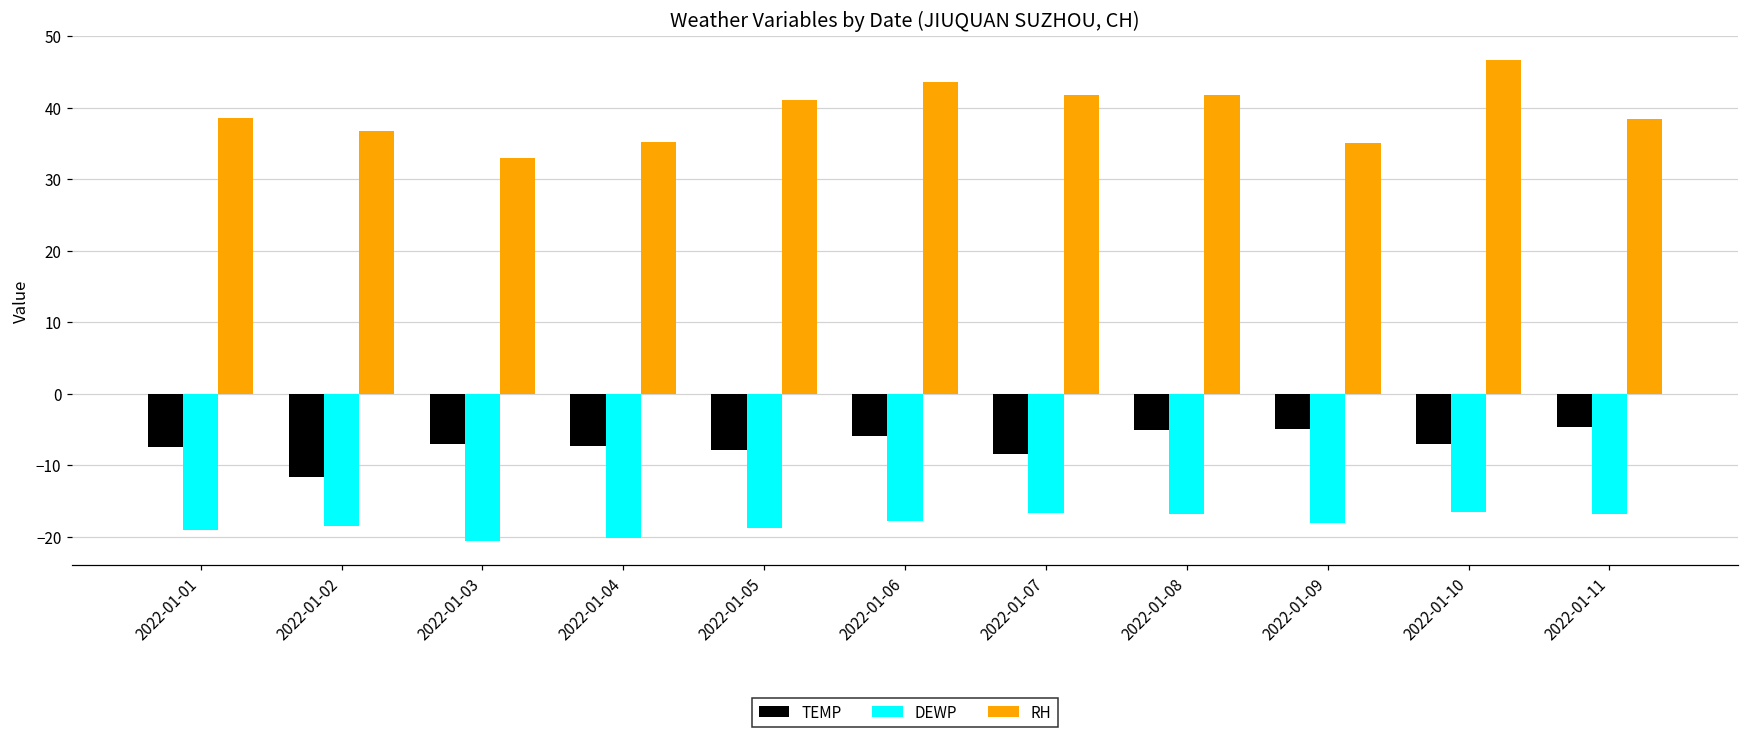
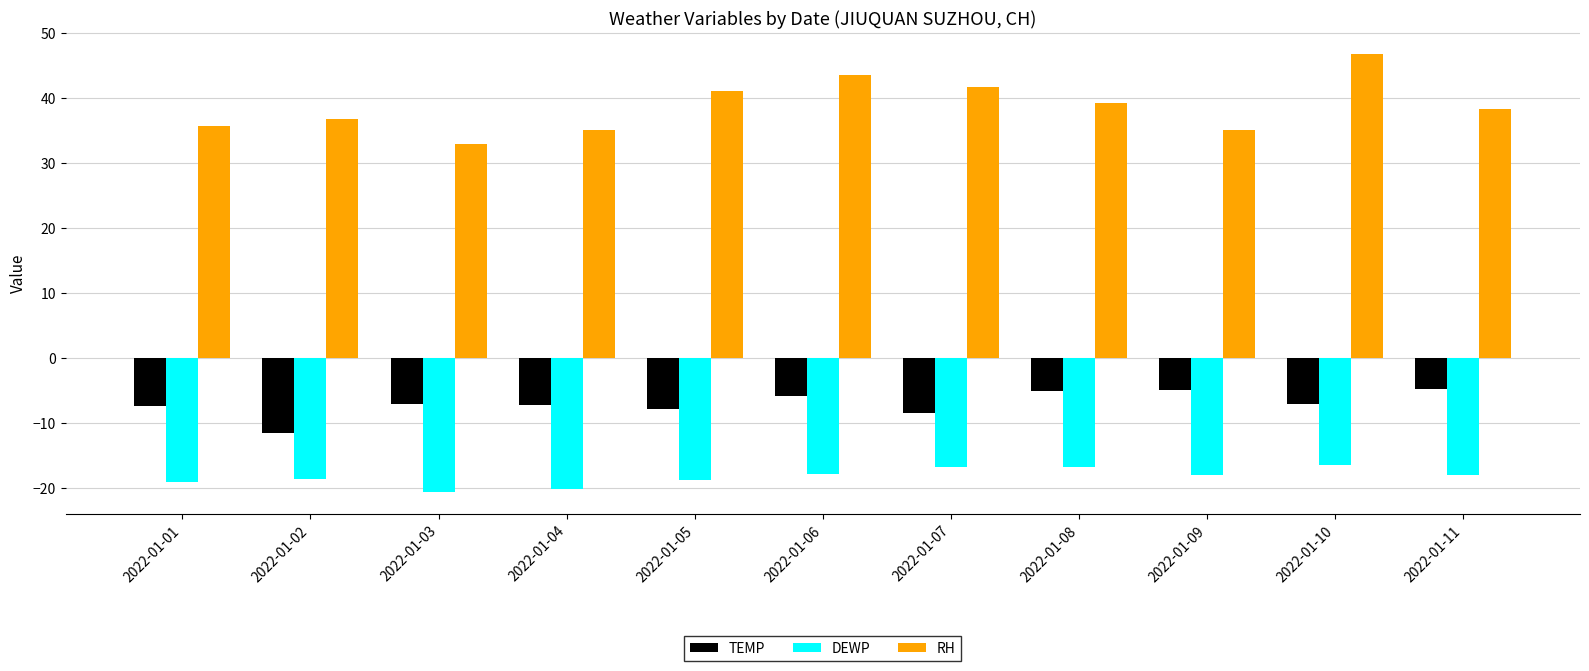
  {
    "TEMP": {
      "2022-01-01": -7,
      "2022-01-02": -12,
      "2022-01-03": -7,
      "2022-01-04": -7,
      "2022-01-05": -8,
      "2022-01-06": -6,
      "2022-01-07": -8,
      "2022-01-08": -5,
      "2022-01-09": -5,
      "2022-01-10": -7,
      "2022-01-11": -5
    },
    "DEWP": {
      "2022-01-01": -19,
      "2022-01-02": -19,
      "2022-01-03": -21,
      "2022-01-04": -20,
      "2022-01-05": -19,
      "2022-01-06": -18,
      "2022-01-07": -17,
      "2022-01-08": -17,
      "2022-01-09": -18,
      "2022-01-10": -17,
-     "2022-01-11": -17
+     "2022-01-11": -18
    },
    "RH": {
-     "2022-01-01": 39,
+     "2022-01-01": 36,
      "2022-01-02": 37,
      "2022-01-03": 33,
      "2022-01-04": 35,
      "2022-01-05": 41,
      "2022-01-06": 44,
      "2022-01-07": 42,
-     "2022-01-08": 42,
+     "2022-01-08": 39,
      "2022-01-09": 35,
      "2022-01-10": 47,
      "2022-01-11": 38
    }
  }
